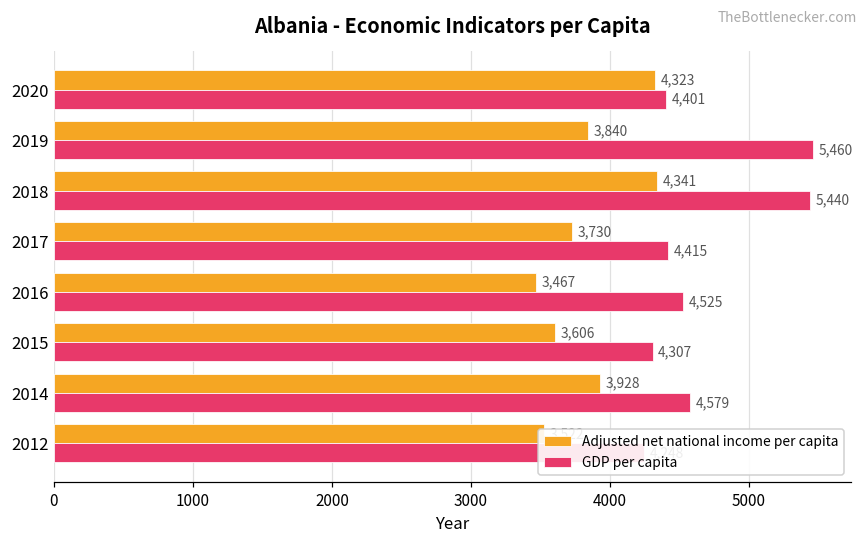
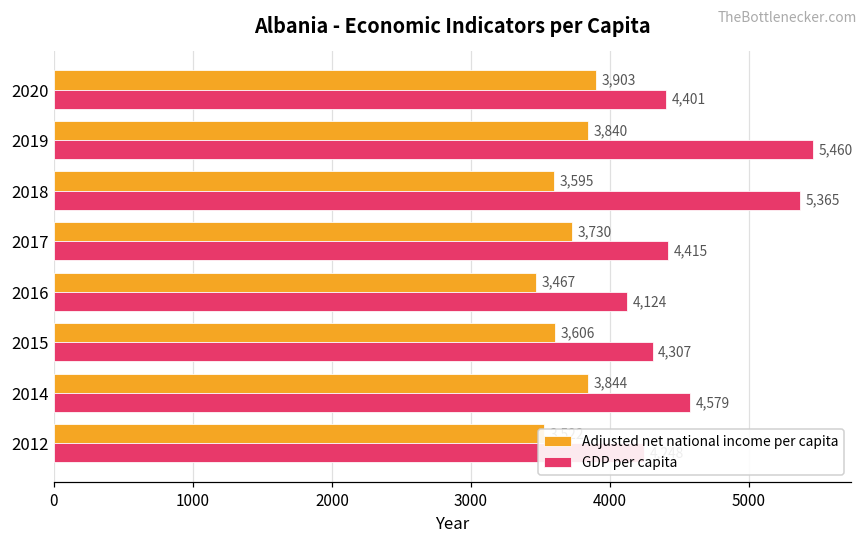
  {
    "Adjusted net national income per capita": {
-     "2020": "4,323",
+     "2020": "3,903",
      "2019": "3,840",
-     "2018": "4,341",
+     "2018": "3,595",
      "2017": "3,730",
      "2016": "3,467",
      "2015": "3,606",
-     "2014": "3,928"
+     "2014": "3,844"
    },
    "GDP per capita": {
      "2020": "4,401",
      "2019": "5,460",
-     "2018": "5,440",
+     "2018": "5,365",
      "2017": "4,415",
-     "2016": "4,525",
+     "2016": "4,124",
      "2015": "4,307",
      "2014": "4,579"
    }
  }
